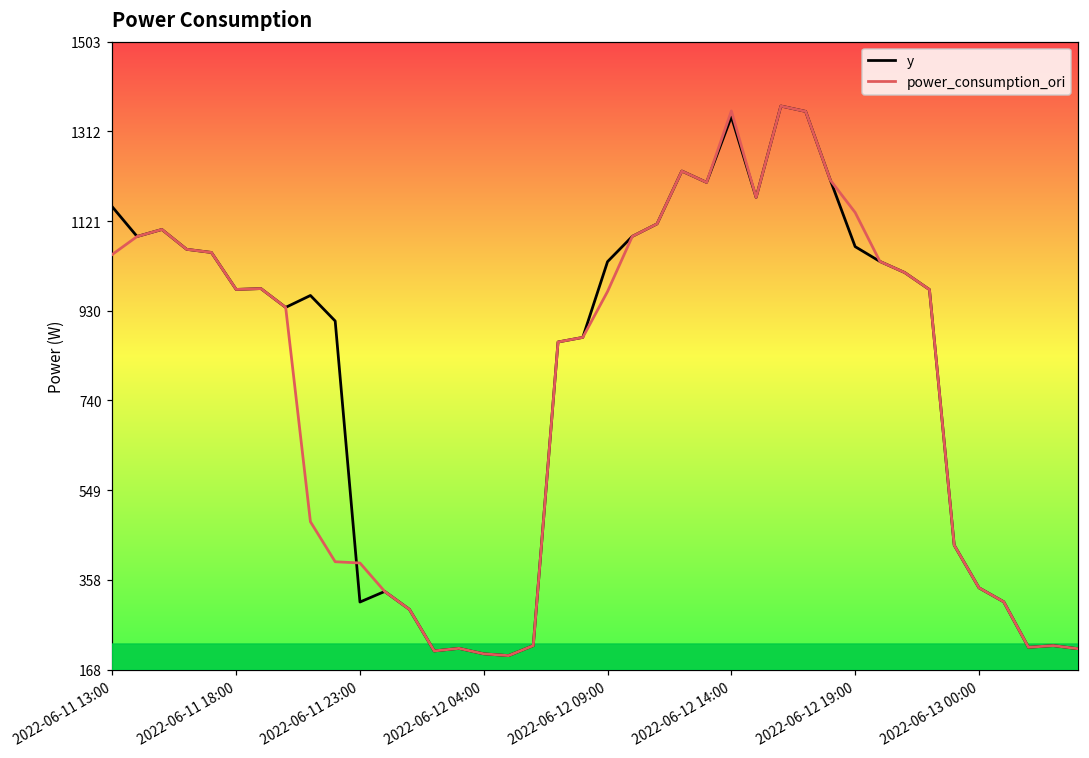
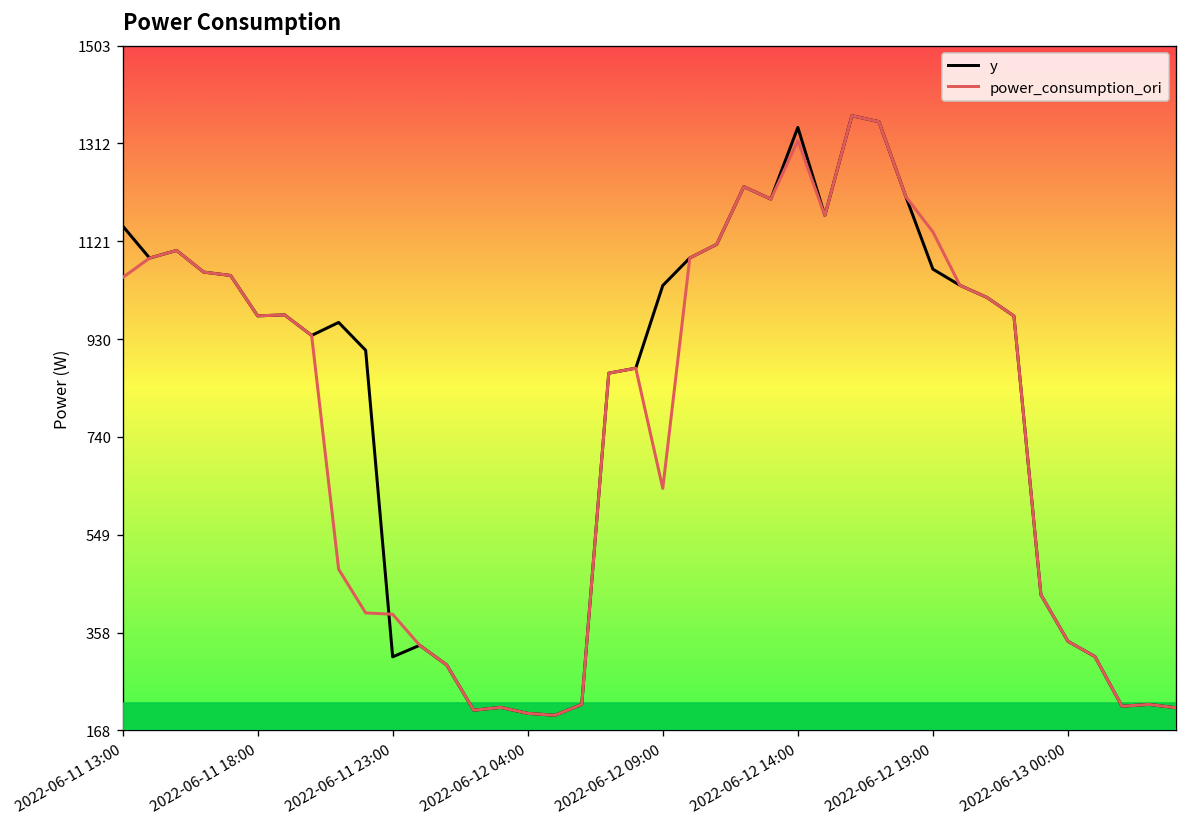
  {
    "y": {
      "2022-06-11 13:00": 1150,
      "2022-06-11 23:00": 310,
      "2022-06-12 09:00": 1040,
      "2022-06-12 14:00": 1340,
      "2022-06-12 19:00": 1070
    },
    "power_consumption_ori": {
      "2022-06-11 13:00": 1050,
      "2022-06-11 23:00": 390,
-     "2022-06-12 09:00": 970,
-     "2022-06-12 14:00": 1360,
+     "2022-06-12 09:00": 640,
+     "2022-06-12 14:00": 1320,
      "2022-06-12 19:00": 1140
    }
  }
